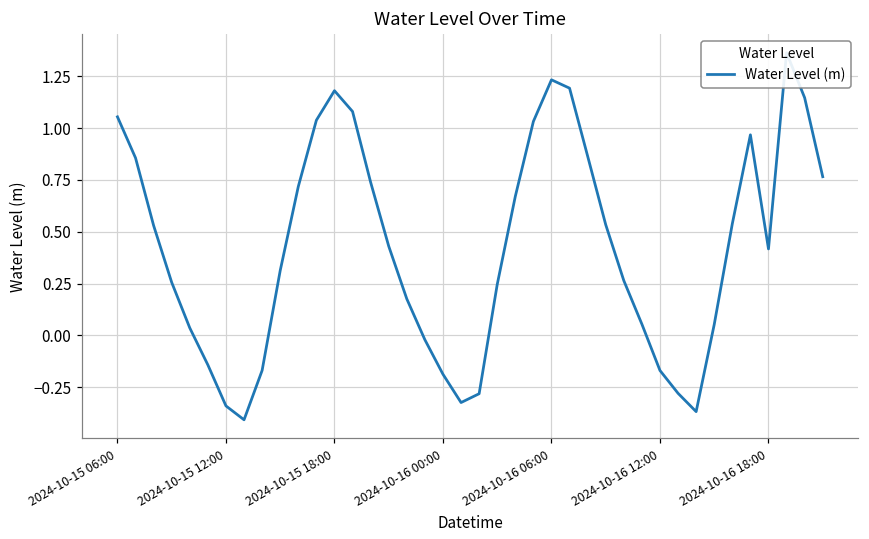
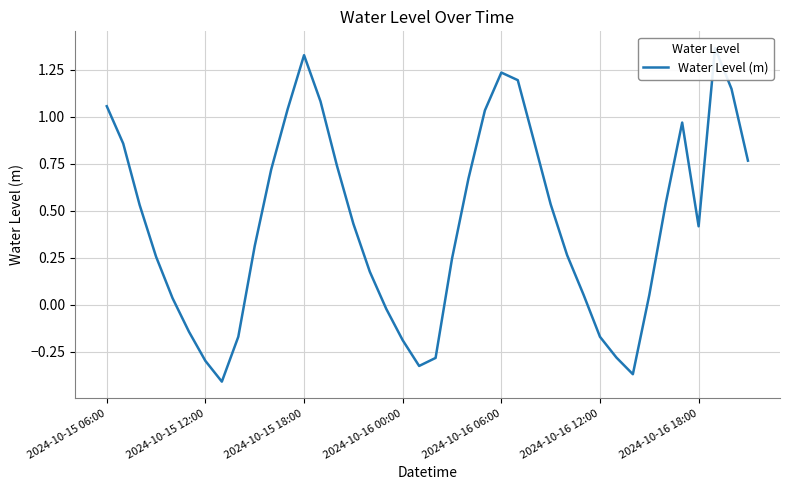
  {
    "2024-10-15 06:00": 1.06,
-   "2024-10-15 12:00": -0.34,
-   "2024-10-15 18:00": 1.18,
+   "2024-10-15 12:00": -0.30,
+   "2024-10-15 18:00": 1.33,
    "2024-10-16 00:00": -0.19,
    "2024-10-16 06:00": 1.23,
    "2024-10-16 12:00": -0.17,
    "2024-10-16 18:00": 0.42
  }
